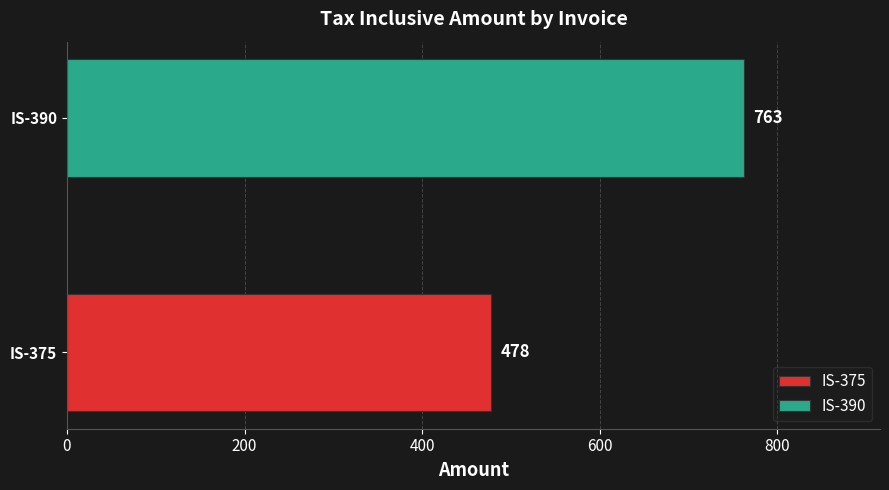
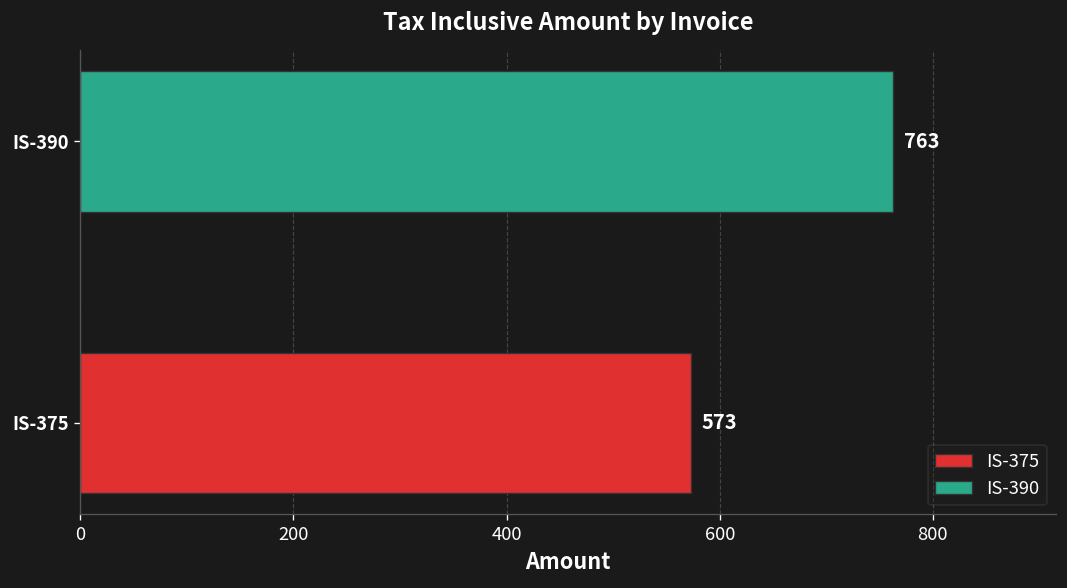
  {
    "IS-390": 763,
-   "IS-375": 478
+   "IS-375": 573
  }
